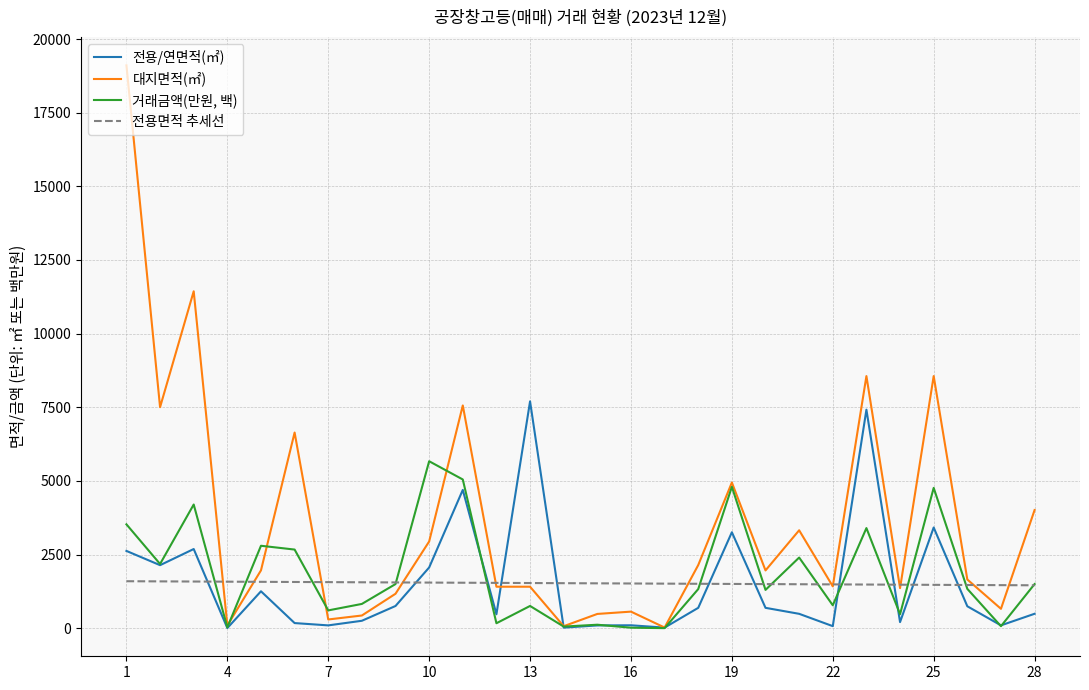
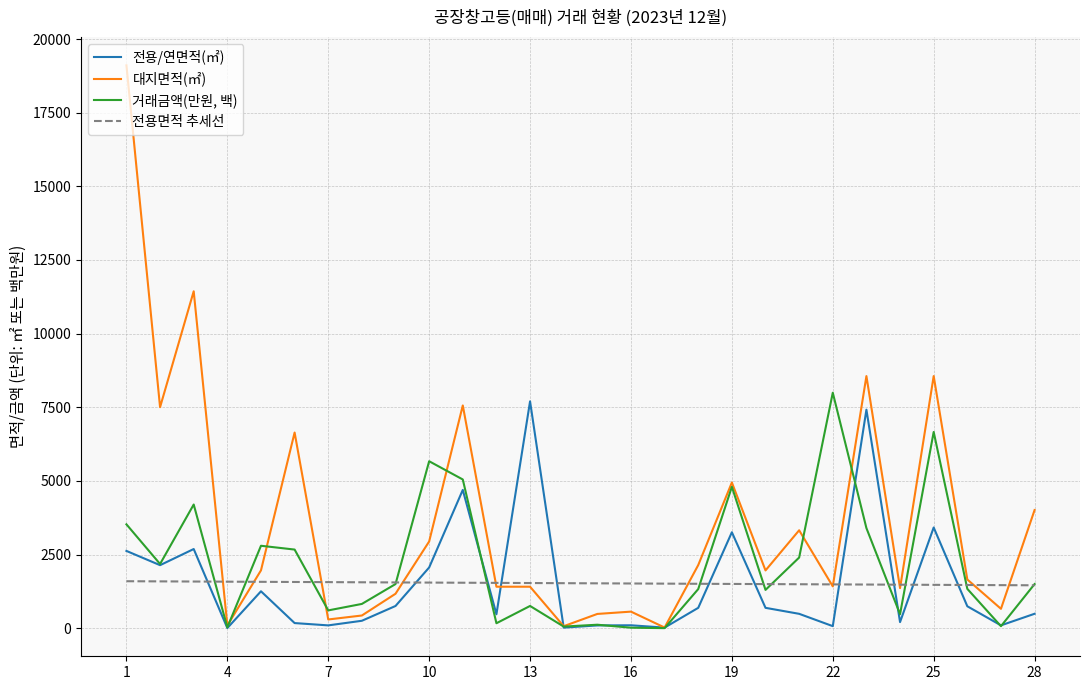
  {
    "전용/연면적(㎡)": {
      "1": 2600,
      "7": 100,
      "10": 2100,
      "13": 7700,
      "19": 3300,
      "22": 100,
      "25": 3400,
      "28": 500
    },
    "대지면적(㎡)": {
      "7": 300,
      "10": 2900,
      "13": 1400,
      "16": 600,
      "19": 4900,
      "25": 8600,
      "28": 4000
    },
    "거래금액(만원, 백)": {
      "1": 3500,
      "7": 600,
      "10": 5700,
      "13": 800,
      "19": 4800,
-     "22": 800,
-     "25": 4800
+     "22": 8000,
+     "25": 6700
    },
    "전용면적 추세선": {
      "1": 1600,
      "4": 1600,
      "7": 1600,
      "10": 1600,
      "13": 1500,
      "16": 1500,
      "19": 1500,
      "25": 1500
    }
  }
